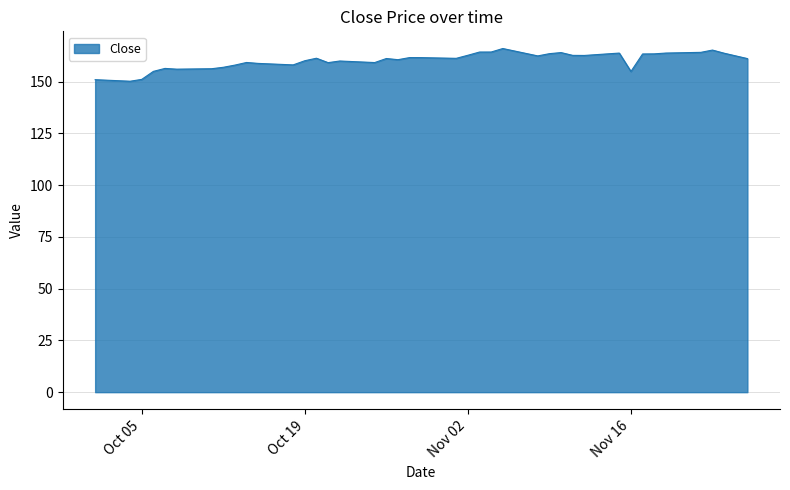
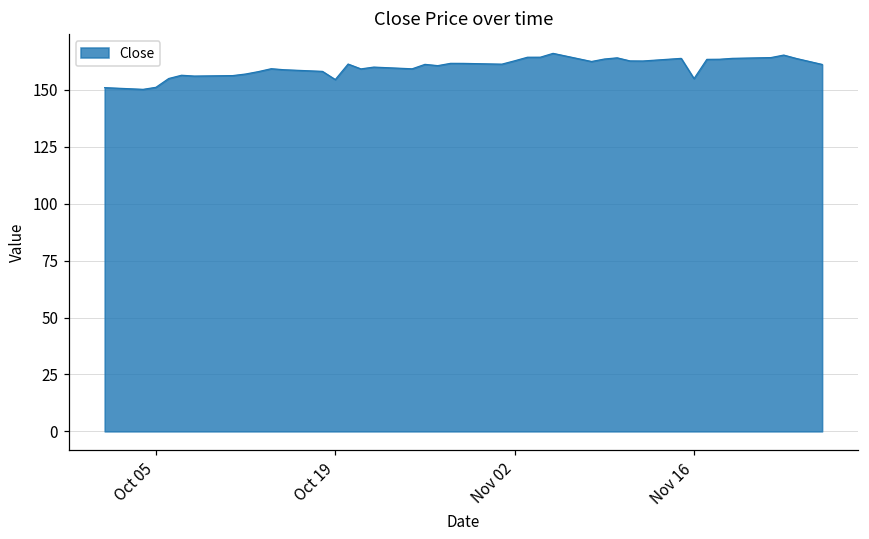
  {
    "Oct 05": 151,
-   "Oct 19": 160,
+   "Oct 19": 155,
    "Nov 02": 163,
    "Nov 16": 155
  }
